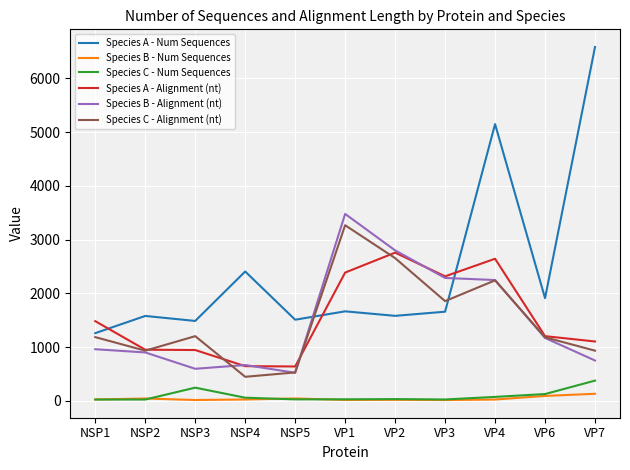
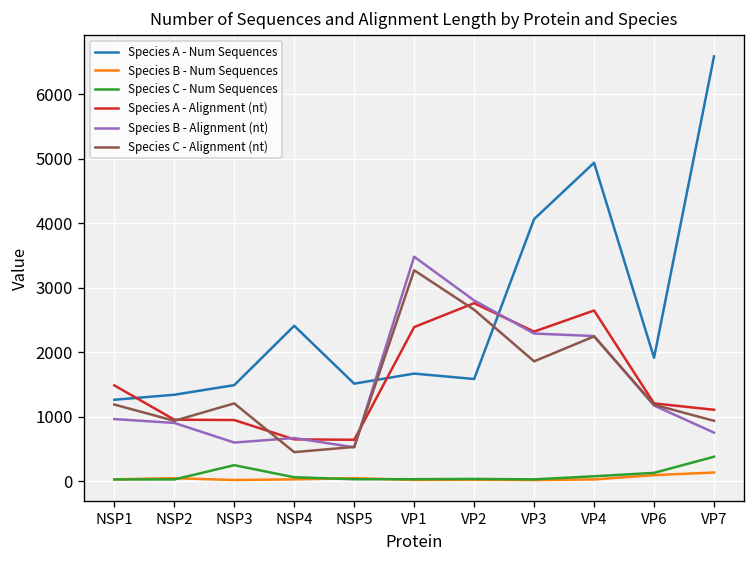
  {
    "Species A - Num Sequences": {
      "NSP1": 1300,
-     "NSP2": 1600,
+     "NSP2": 1300,
      "NSP3": 1500,
      "NSP4": 2400,
      "NSP5": 1500,
      "VP1": 1700,
      "VP2": 1600,
-     "VP3": 1700,
-     "VP4": 5200,
+     "VP3": 4100,
+     "VP4": 4900,
      "VP6": 1900,
      "VP7": 6600
    },
    "Species B - Num Sequences": {
      "NSP3": 0,
      "VP4": 0,
      "VP7": 100
    },
    "Species C - Num Sequences": {
      "NSP3": 200,
      "VP4": 100,
      "VP7": 400
    },
    "Species A - Alignment (nt)": {
      "NSP1": 1500,
      "NSP3": 900,
      "NSP5": 600,
      "VP1": 2400,
      "VP4": 2600,
      "VP7": 1100
    },
    "Species B - Alignment (nt)": {
      "NSP1": 1000,
      "NSP3": 600,
      "VP1": 3500,
      "VP7": 800
    },
    "Species C - Alignment (nt)": {
      "NSP1": 1200,
      "NSP3": 1200,
      "NSP4": 500,
      "VP1": 3300,
      "VP2": 2700,
      "VP3": 1900,
      "VP7": 900
    }
  }
